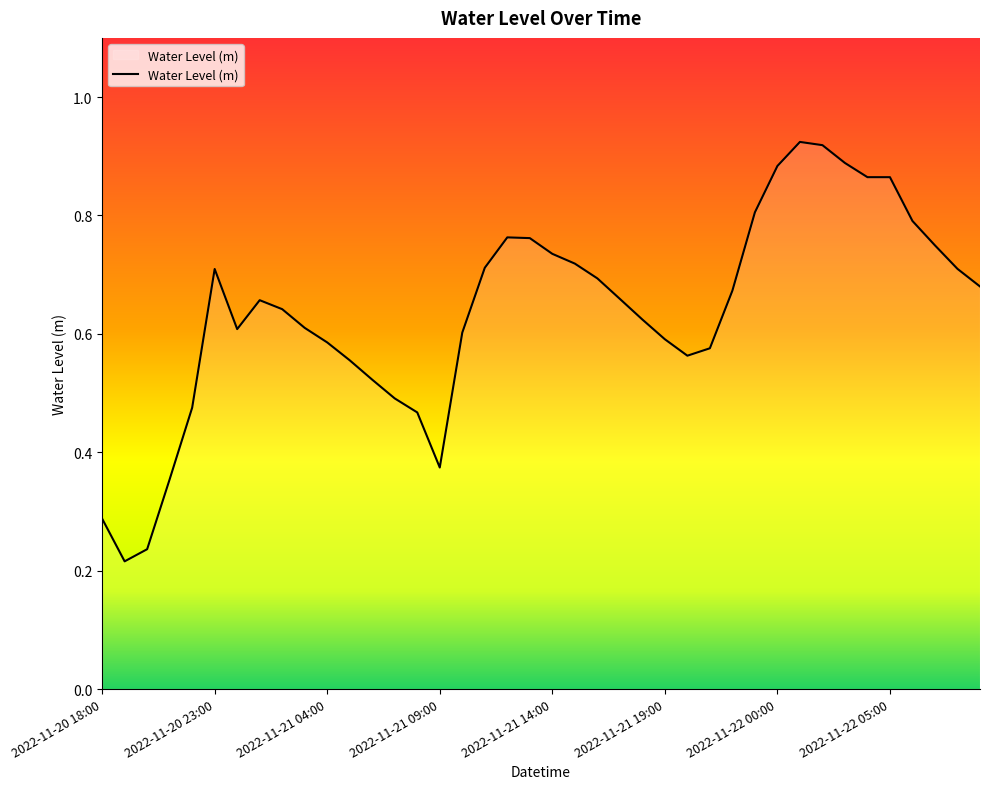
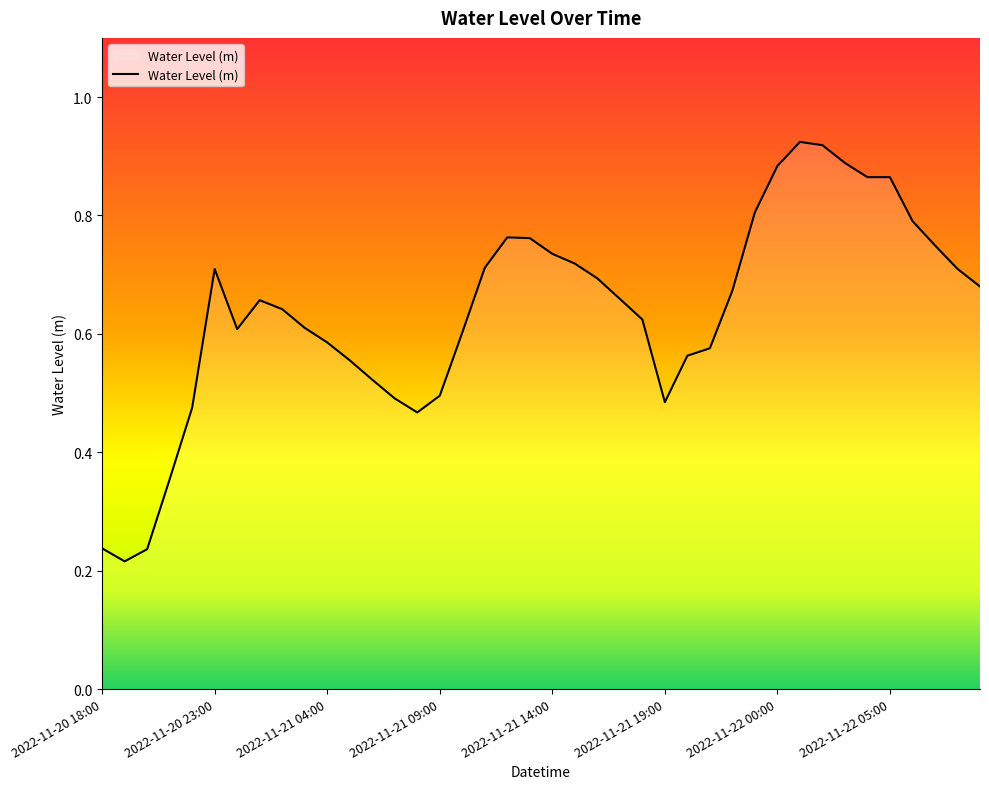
  {
-   "2022-11-20 18:00": 0.29,
+   "2022-11-20 18:00": 0.24,
    "2022-11-20 23:00": 0.71,
    "2022-11-21 04:00": 0.59,
-   "2022-11-21 09:00": 0.37,
+   "2022-11-21 09:00": 0.50,
    "2022-11-21 14:00": 0.74,
-   "2022-11-21 19:00": 0.59,
+   "2022-11-21 19:00": 0.48,
    "2022-11-22 00:00": 0.88,
    "2022-11-22 05:00": 0.86
  }
